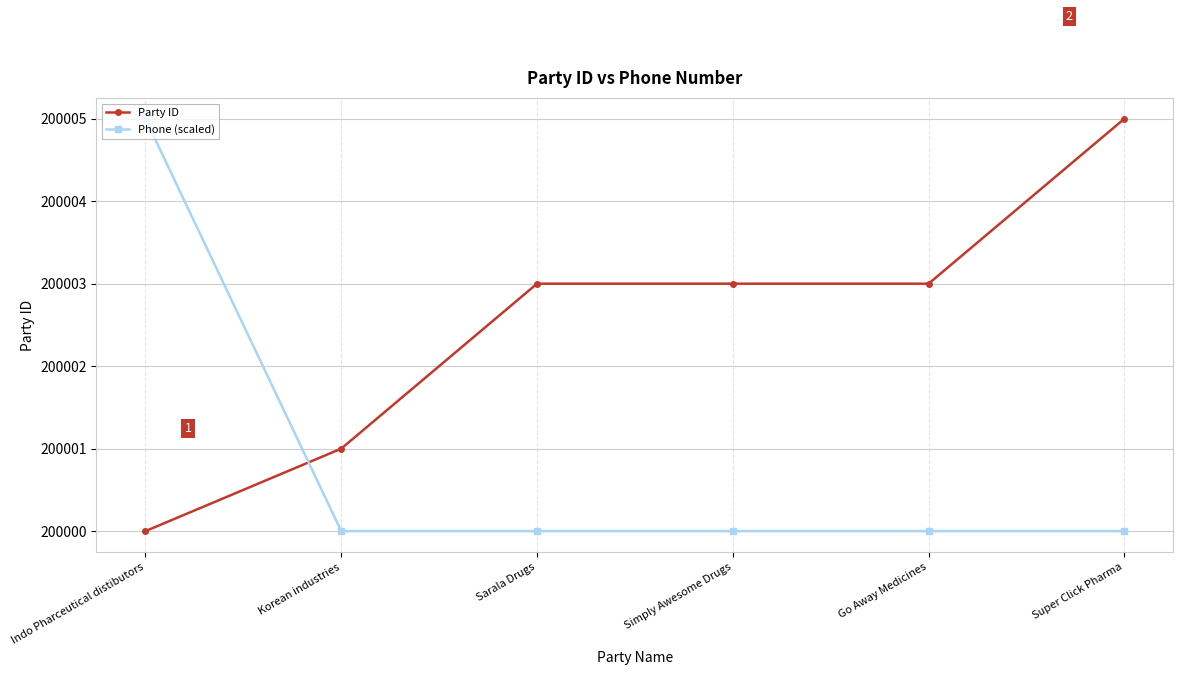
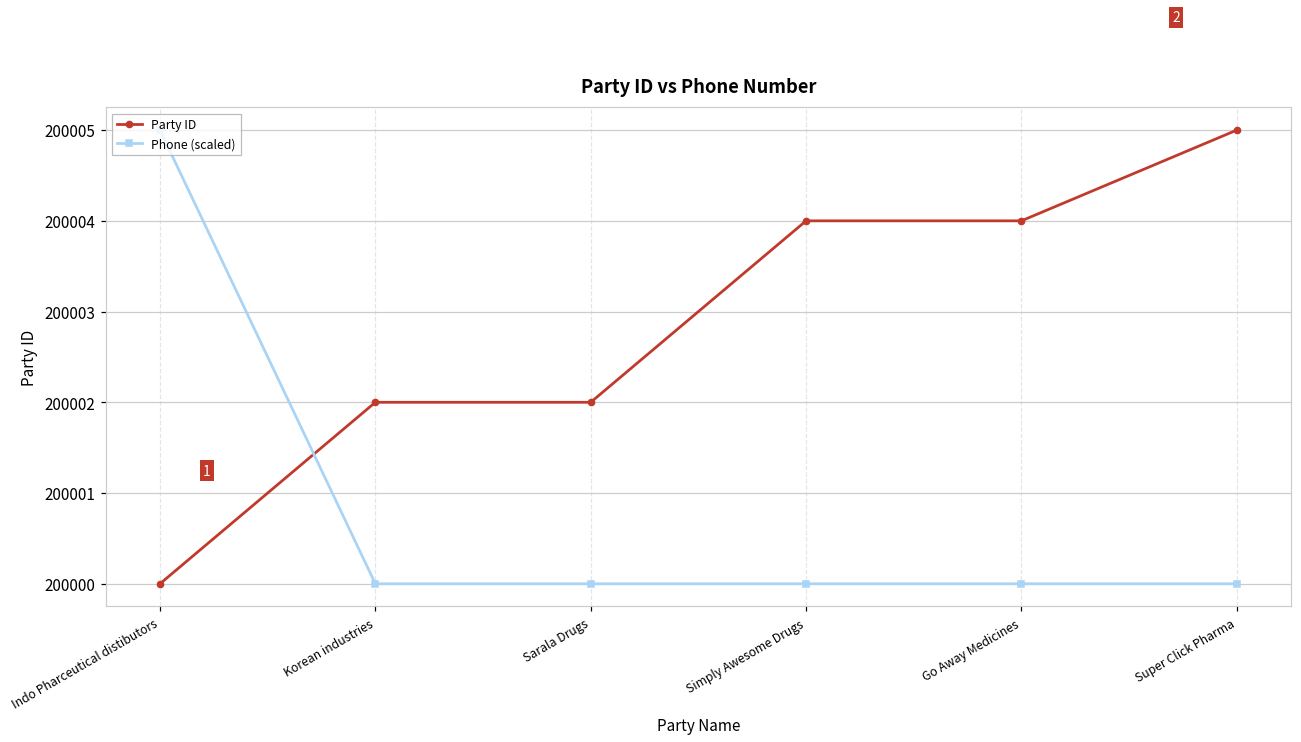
  {
    "Party ID": {
      "Indo Pharceutical distibutors": 200000,
-     "Korean industries": 200001,
-     "Sarala Drugs": 200003,
-     "Simply Awesome Drugs": 200003,
-     "Go Away Medicines": 200003,
+     "Korean industries": 200002,
+     "Sarala Drugs": 200002,
+     "Simply Awesome Drugs": 200004,
+     "Go Away Medicines": 200004,
      "Super Click Pharma": 200005
    },
    "Phone (scaled)": {
      "Korean industries": 200000,
      "Sarala Drugs": 200000,
      "Simply Awesome Drugs": 200000,
      "Go Away Medicines": 200000,
      "Super Click Pharma": 200000
    }
  }
